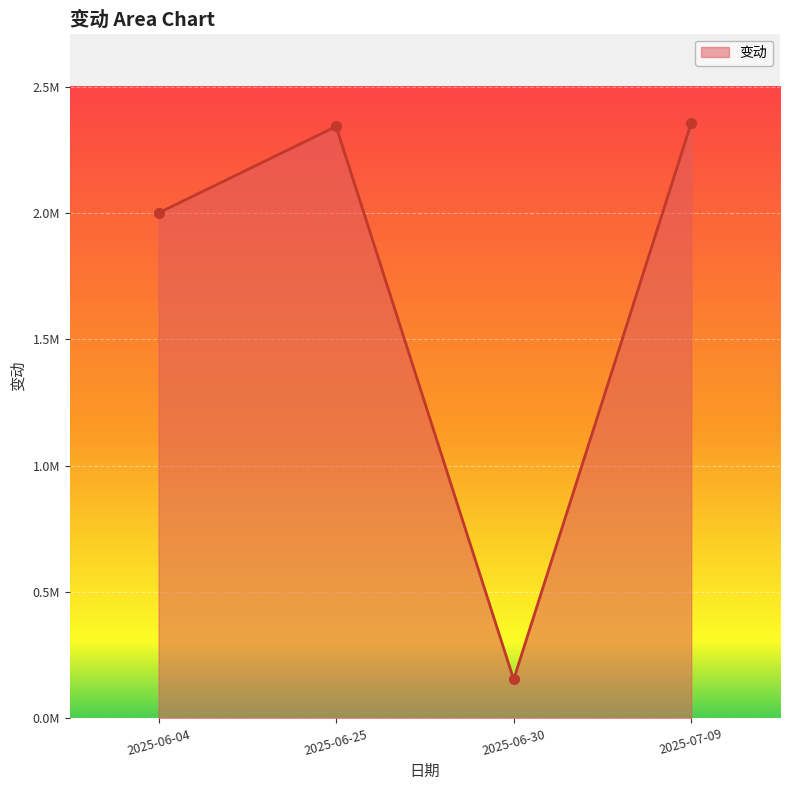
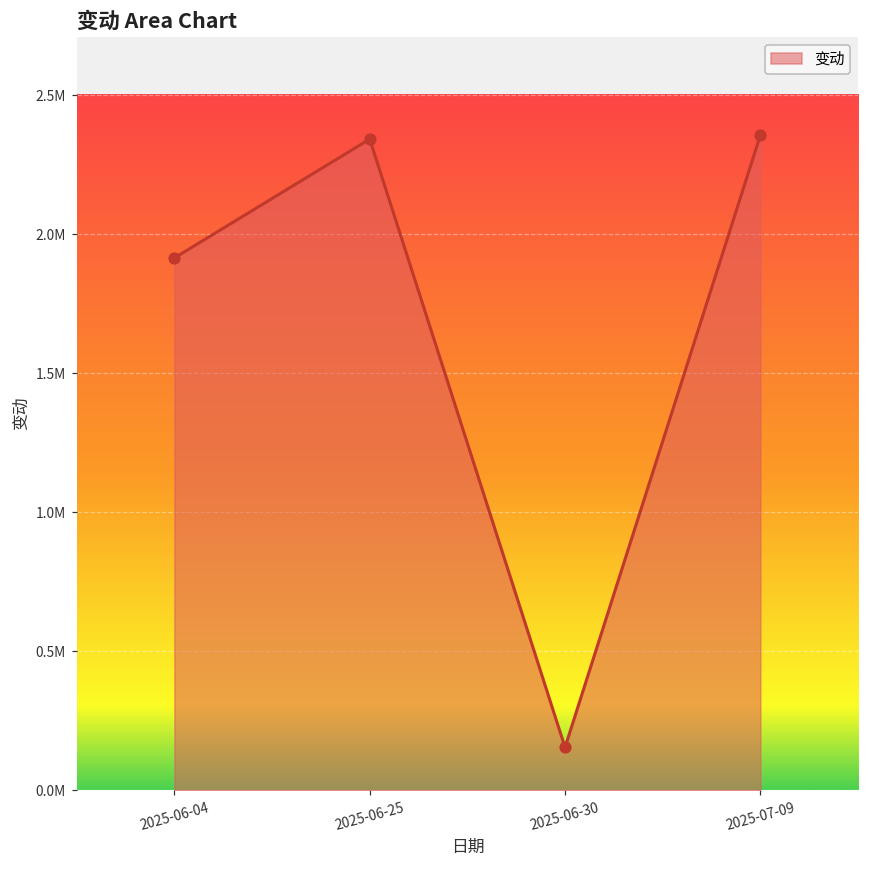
  {
-   "2025-06-04": 2000000,
+   "2025-06-04": 1910000,
    "2025-06-25": 2340000,
    "2025-06-30": 150000,
    "2025-07-09": 2360000
  }
